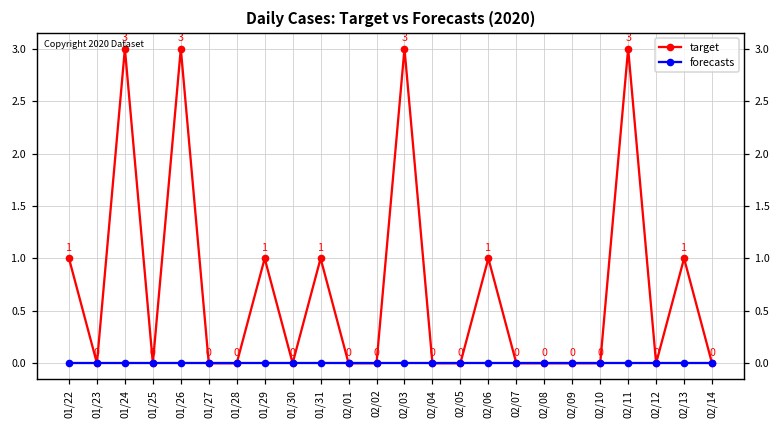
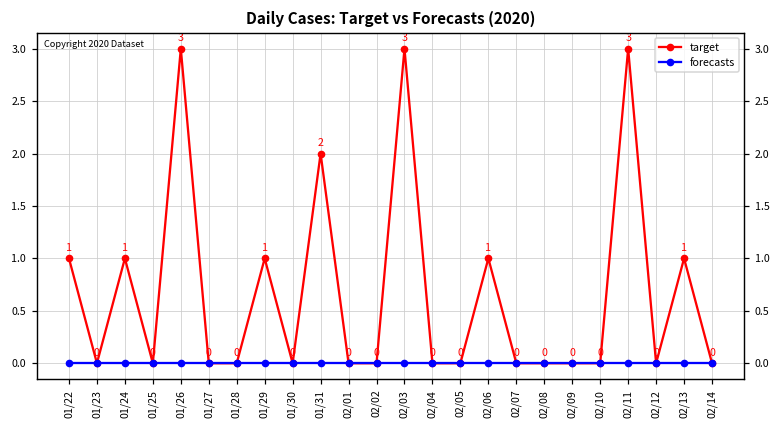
  {
    "target": {
      "01/22": 1,
-     "01/24": 3,
+     "01/24": 1,
      "01/26": 3,
      "01/29": 1,
-     "01/31": 1,
+     "01/31": 2,
      "02/03": 3,
      "02/06": 1,
      "02/11": 3,
      "02/13": 1
    }
  }
